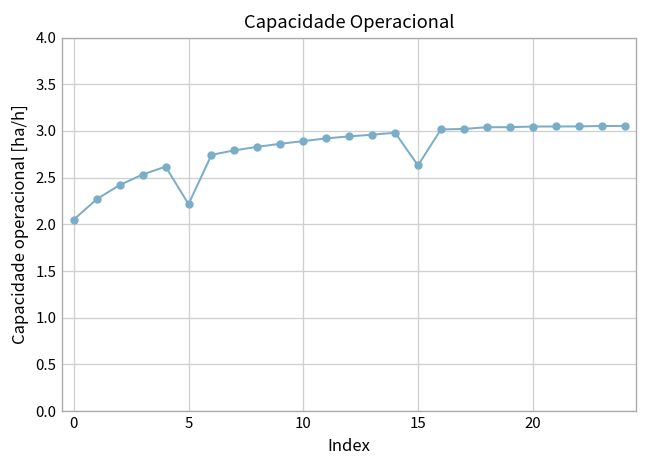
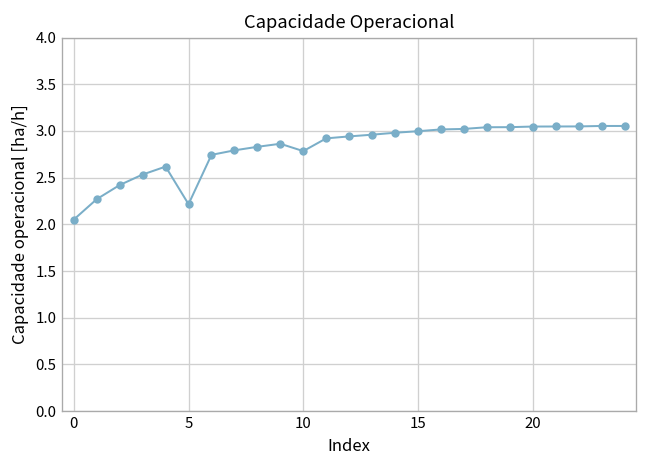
  {
    "0": 2.1,
    "5": 2.2,
-   "10": 2.9,
-   "15": 2.6,
+   "10": 2.8,
+   "15": 3.0,
    "20": 3.0
  }
